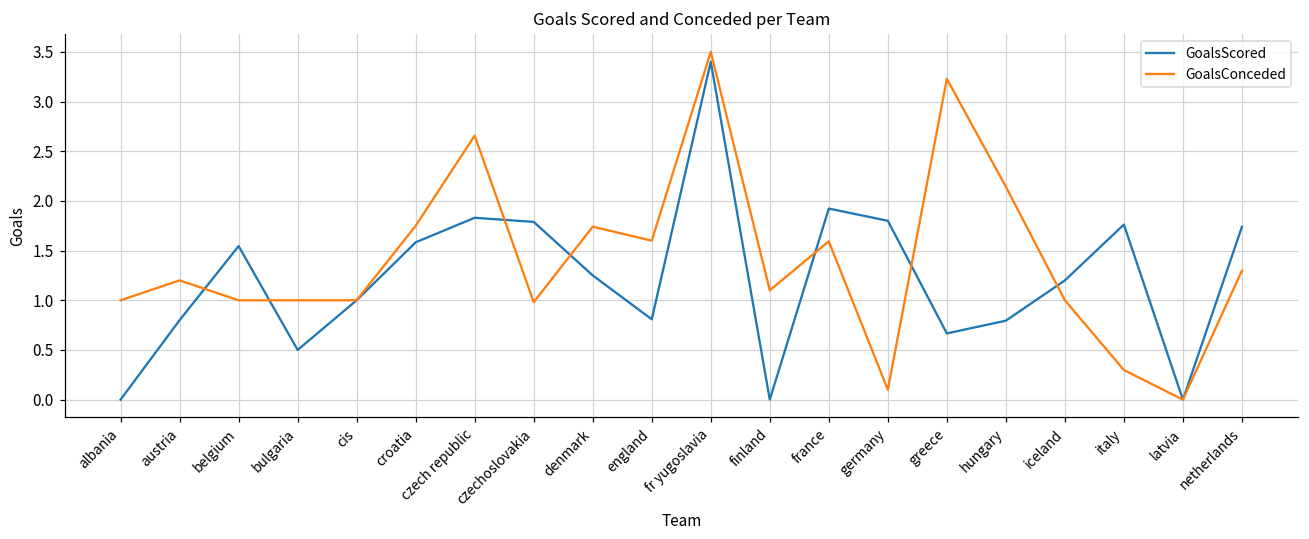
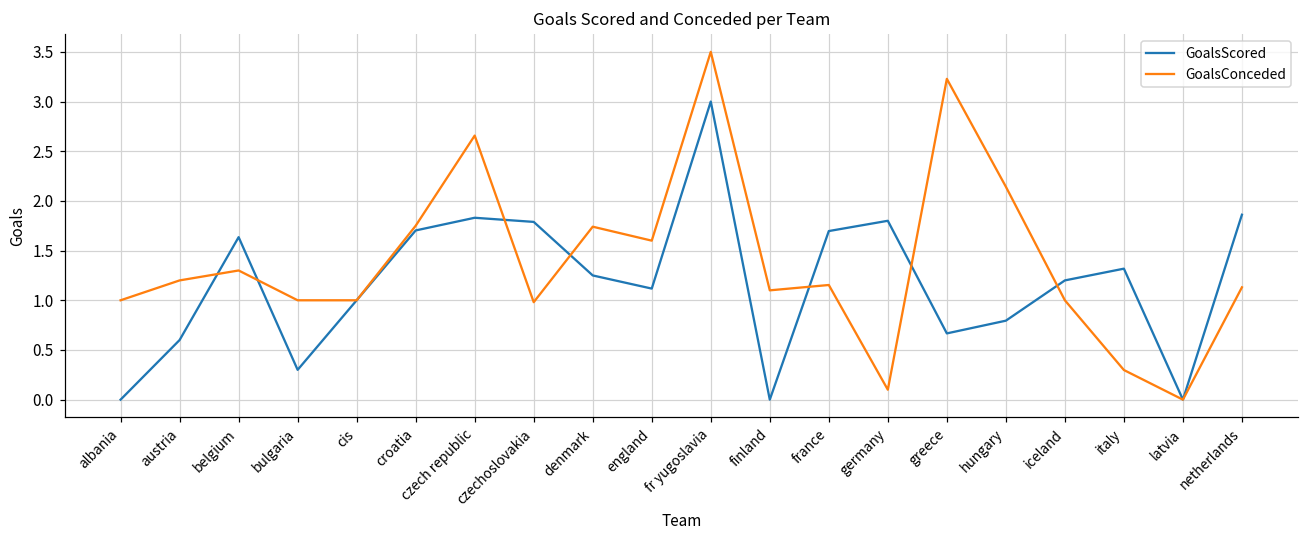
  {
    "GoalsScored": {
      "albania": 0.0,
-     "austria": 0.8,
-     "belgium": 1.5,
-     "bulgaria": 0.5,
-     "croatia": 1.6,
+     "austria": 0.6,
+     "belgium": 1.6,
+     "bulgaria": 0.3,
+     "croatia": 1.7,
      "czech republic": 1.8,
      "czechoslovakia": 1.8,
      "denmark": 1.3,
-     "england": 0.8,
-     "fr yugoslavia": 3.4,
+     "england": 1.1,
+     "fr yugoslavia": 3.0,
      "finland": 0.0,
-     "france": 1.9,
+     "france": 1.7,
      "germany": 1.8,
      "greece": 0.7,
      "hungary": 0.8,
      "iceland": 1.2,
-     "italy": 1.8,
-     "netherlands": 1.7
+     "italy": 1.3,
+     "netherlands": 1.9
    },
    "GoalsConceded": {
      "albania": 1.0,
      "austria": 1.2,
-     "belgium": 1.0,
+     "belgium": 1.3,
      "bulgaria": 1.0,
      "croatia": 1.8,
      "czech republic": 2.7,
      "czechoslovakia": 1.0,
      "denmark": 1.7,
      "england": 1.6,
      "fr yugoslavia": 3.5,
      "finland": 1.1,
-     "france": 1.6,
+     "france": 1.2,
      "germany": 0.1,
      "greece": 3.2,
      "hungary": 2.1,
      "iceland": 1.0,
      "italy": 0.3,
-     "netherlands": 1.3
+     "netherlands": 1.1
    }
  }
